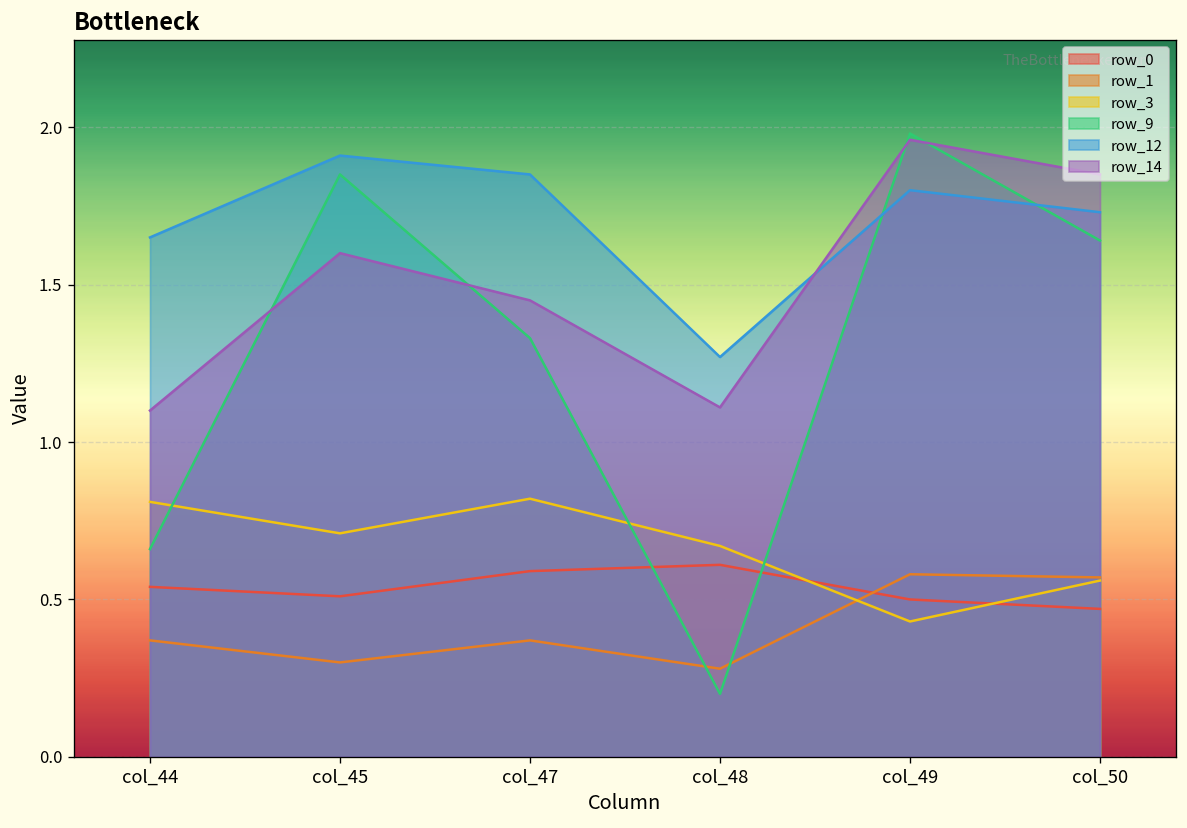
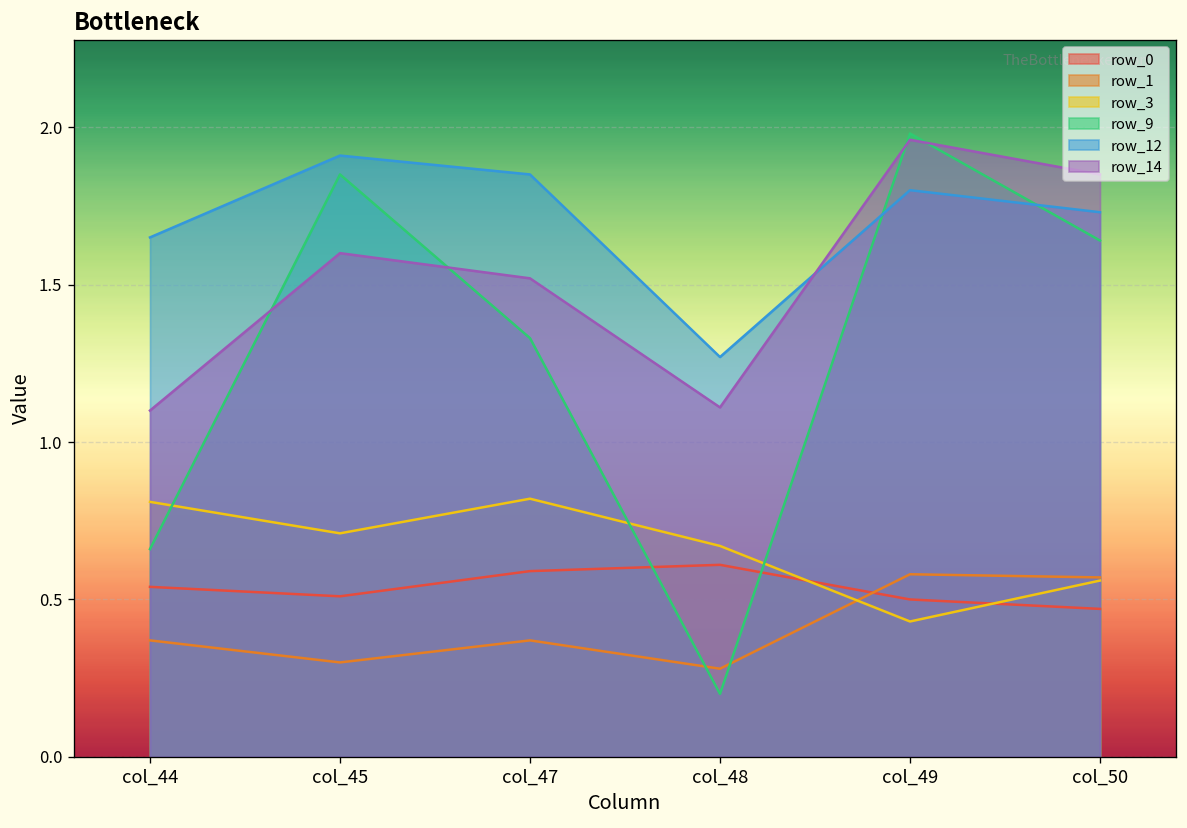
  {
    "row_3": {
      "col_44": 0.81,
      "col_45": 0.71,
      "col_47": 0.82,
      "col_48": 0.67,
      "col_49": 0.43,
      "col_50": 0.56
    },
    "row_9": {
      "col_44": 0.66,
      "col_45": 1.85,
      "col_47": 1.33,
      "col_48": 0.20,
      "col_49": 1.98,
      "col_50": 1.64
    },
    "row_12": {
      "col_44": 1.65,
      "col_45": 1.91,
      "col_47": 1.85,
      "col_48": 1.27,
      "col_49": 1.80,
      "col_50": 1.73
    },
    "row_14": {
      "col_44": 1.10,
      "col_45": 1.60,
-     "col_47": 1.45,
+     "col_47": 1.52,
      "col_48": 1.11,
      "col_49": 1.96
    }
  }
